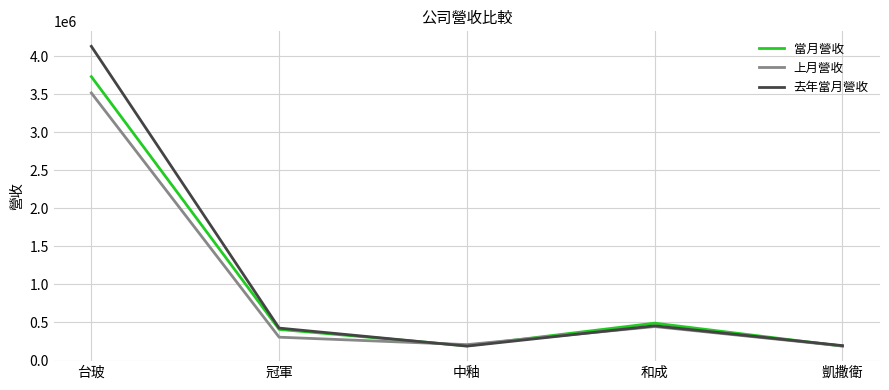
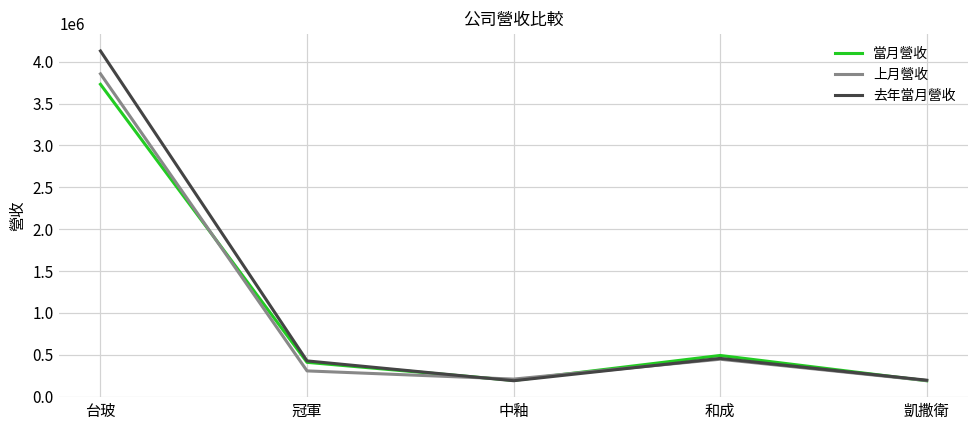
  {
    "當月營收": {
      "台玻": 3700000,
      "和成": 500000
    },
    "上月營收": {
-     "台玻": 3500000,
+     "台玻": 3900000,
      "冠軍": 300000
    },
    "去年當月營收": {
      "台玻": 4100000
    }
  }
